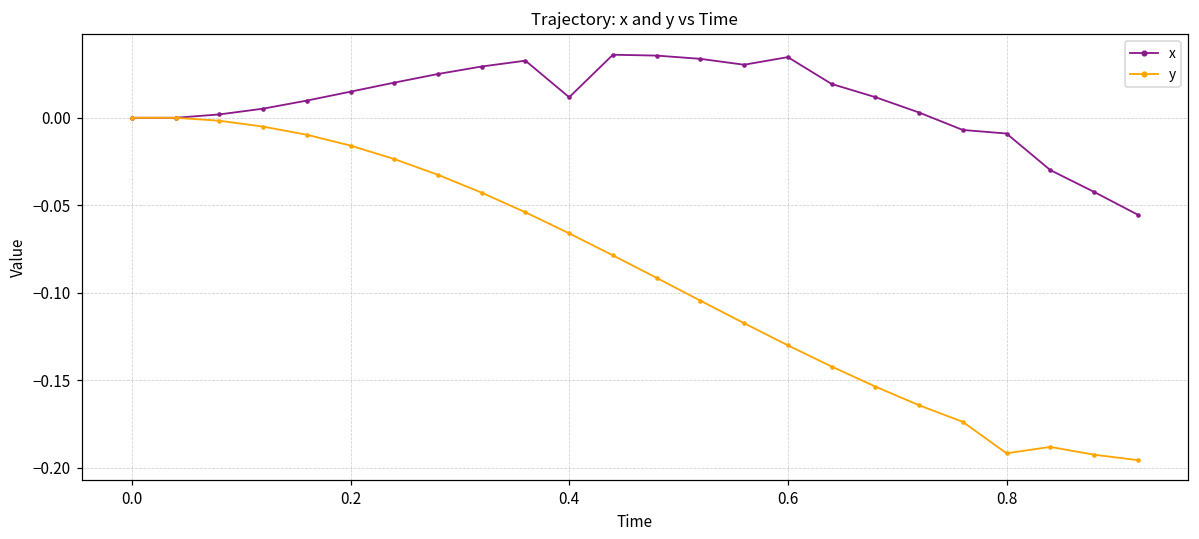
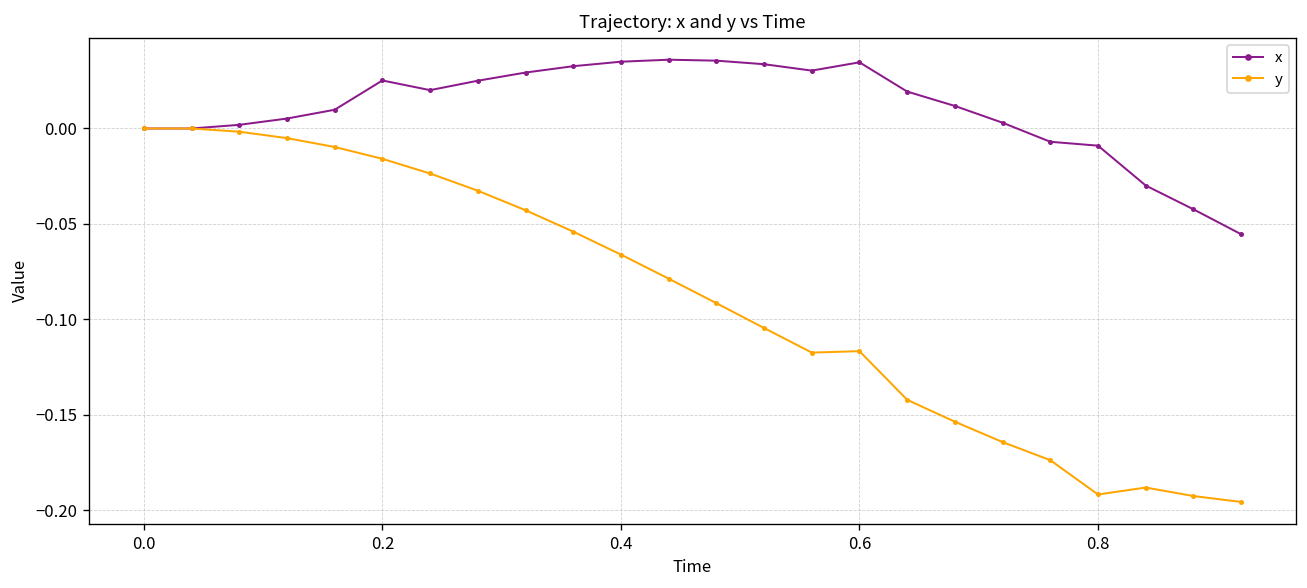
  {
    "x": {
-     "0.2": 0.015,
-     "0.4": 0.012,
+     "0.2": 0.025,
+     "0.4": 0.035,
      "0.6": 0.035,
      "0.8": -0.009
    },
    "y": {
      "0.2": -0.016,
      "0.4": -0.066,
-     "0.6": -0.130,
+     "0.6": -0.117,
      "0.8": -0.192
    }
  }
